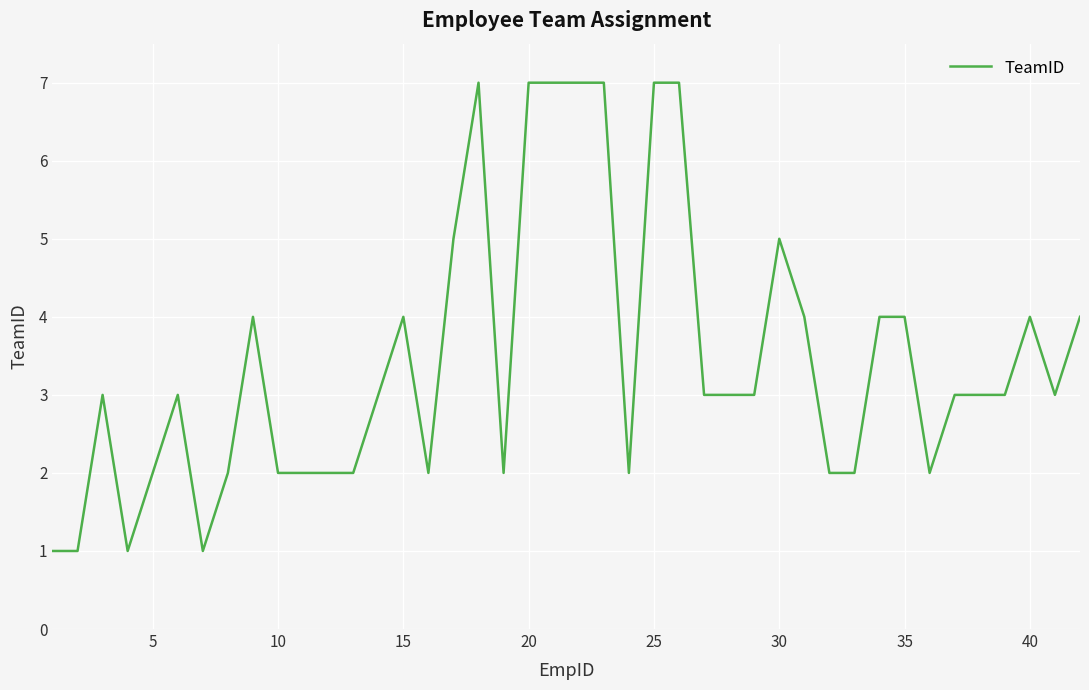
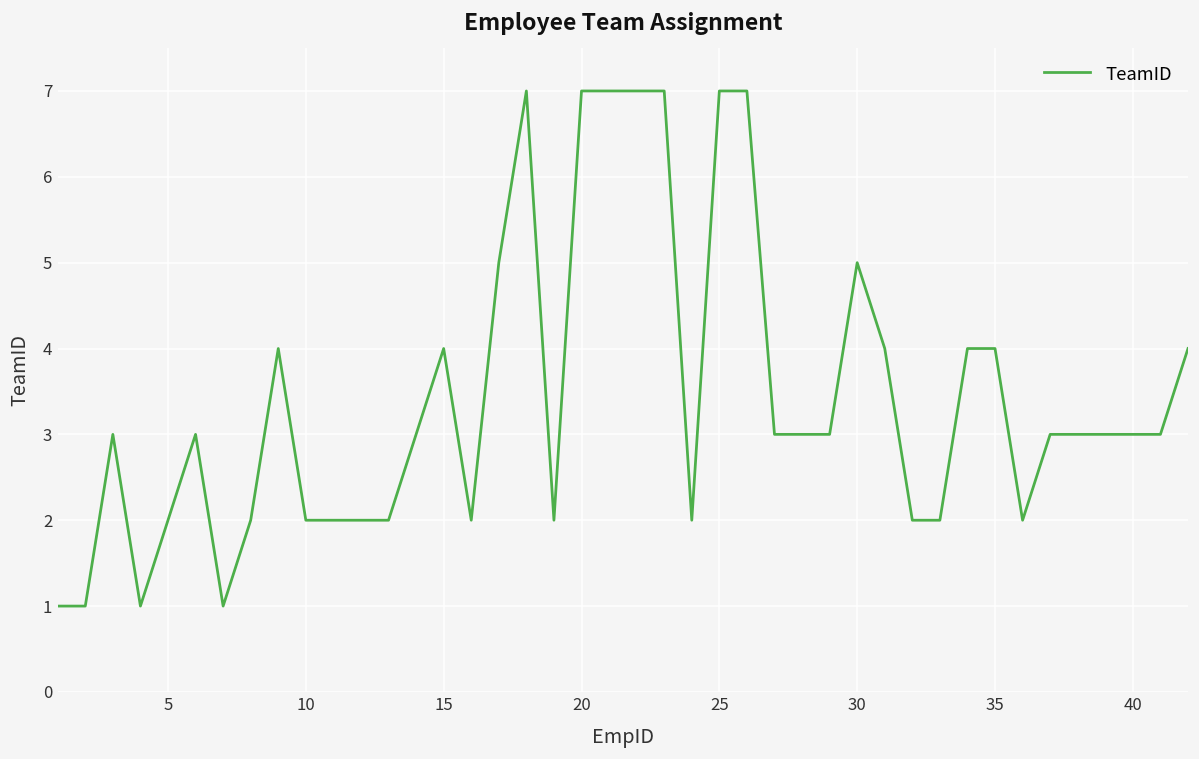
  {
    "10": 2,
    "15": 4,
    "20": 7,
    "25": 7,
    "30": 5,
    "35": 4,
-   "40": 4
+   "40": 3
  }
